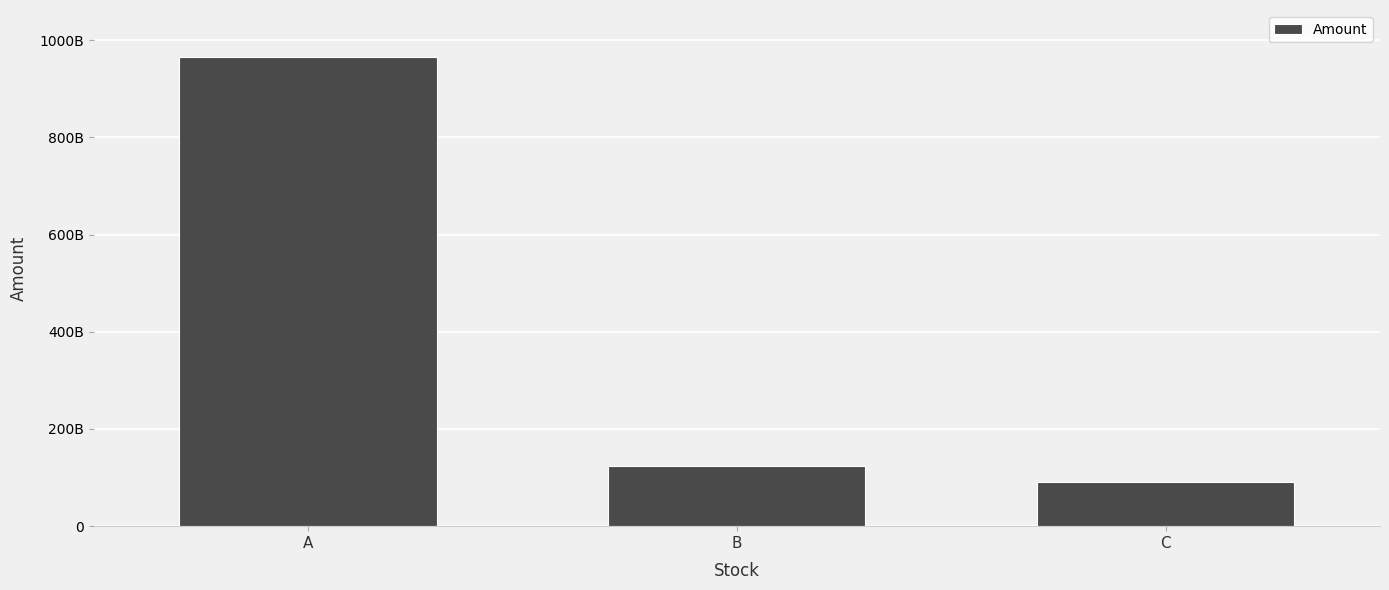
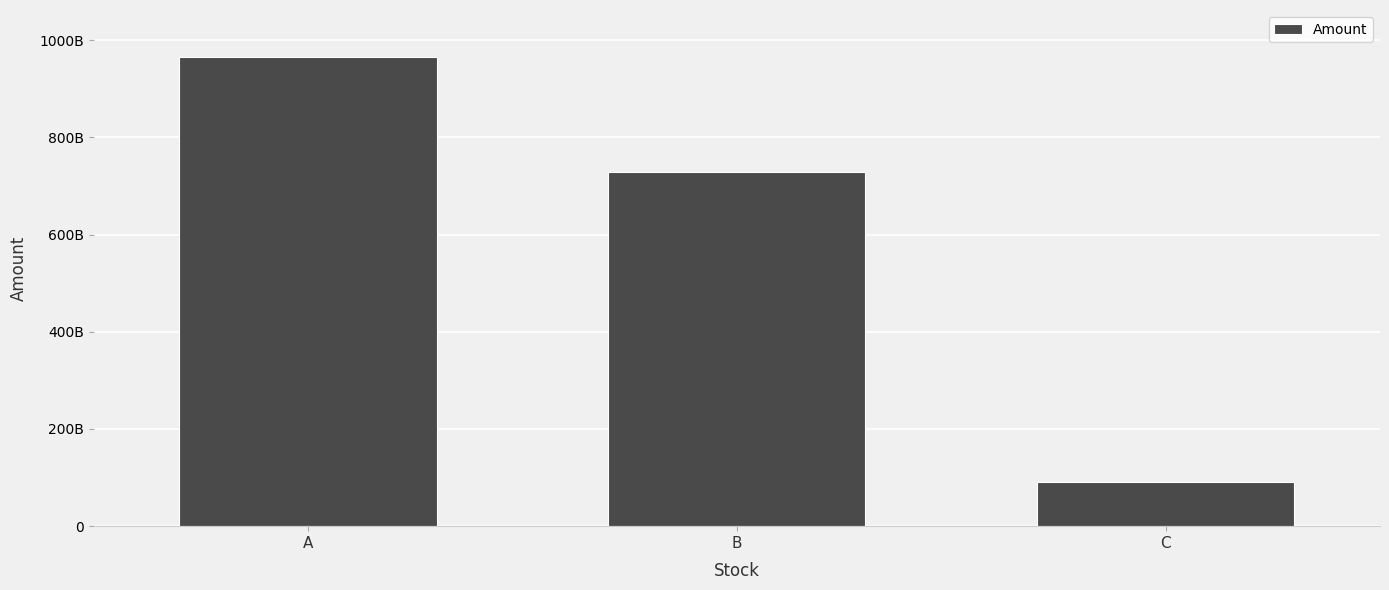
  {
    "A": 970000000000,
-   "B": 120000000000,
+   "B": 730000000000,
    "C": 90000000000
  }
